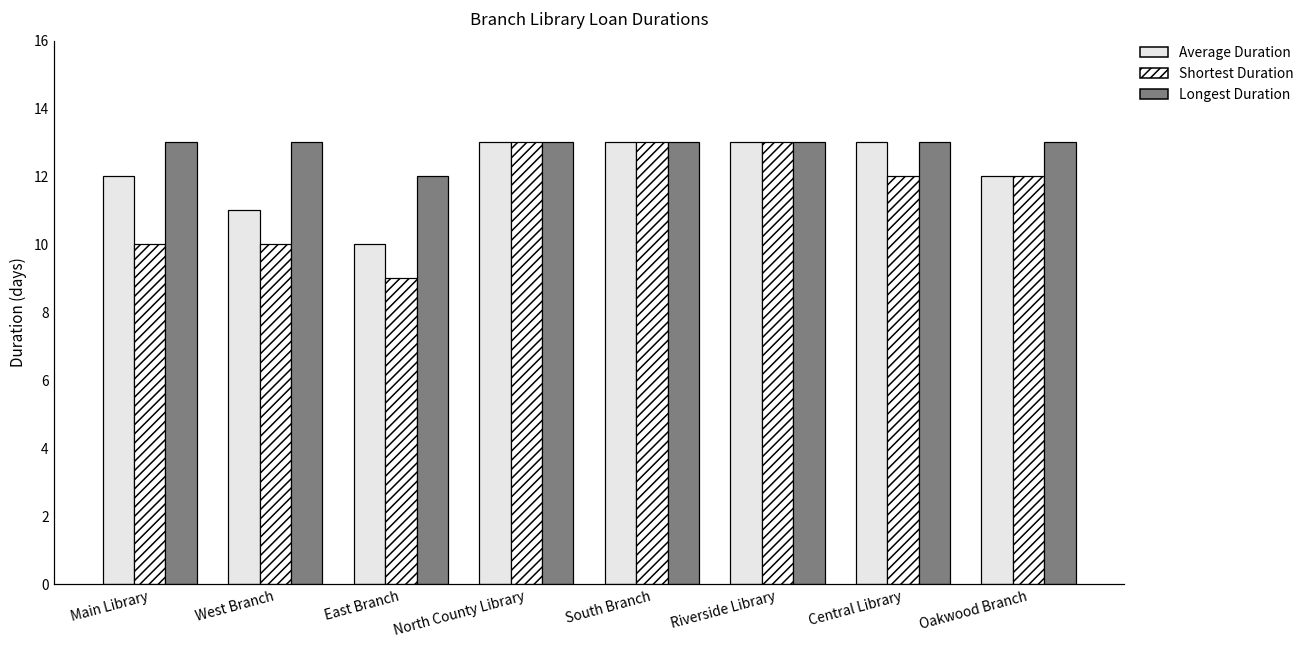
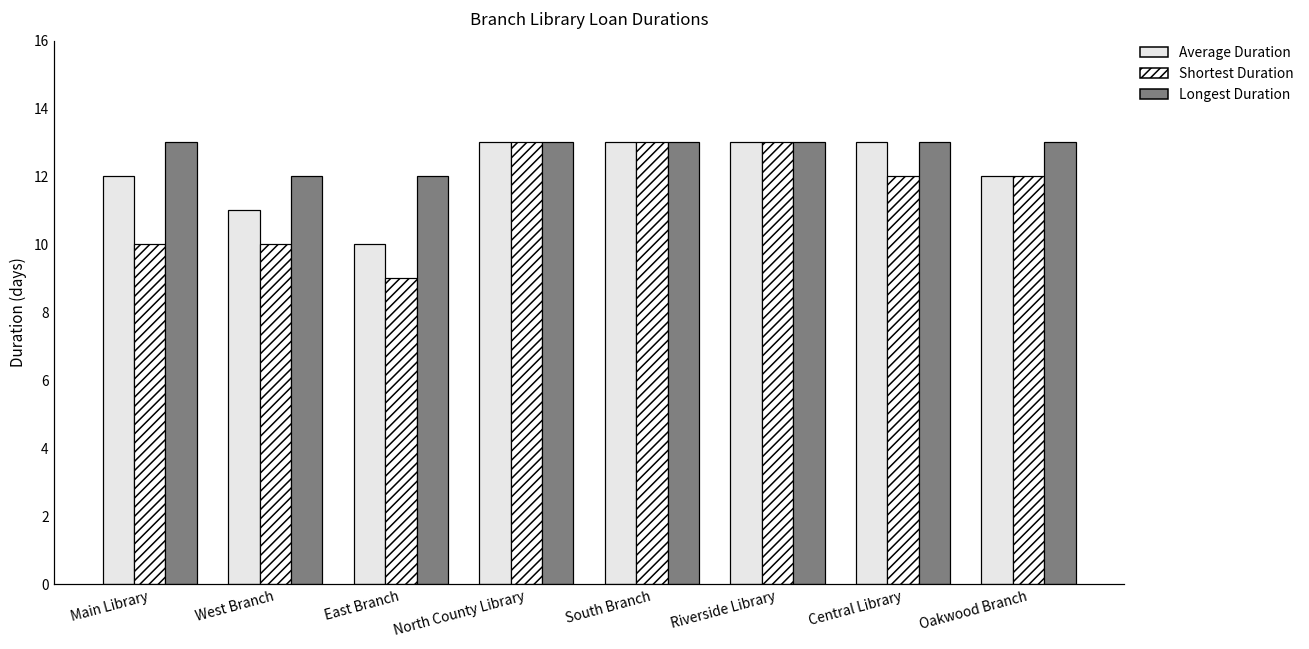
  {
    "Longest Duration": {
      "Main Library": 13,
-     "West Branch": 13,
+     "West Branch": 12,
      "East Branch": 12,
      "North County Library": 13,
      "South Branch": 13,
      "Riverside Library": 13,
      "Central Library": 13,
      "Oakwood Branch": 13
    }
  }
